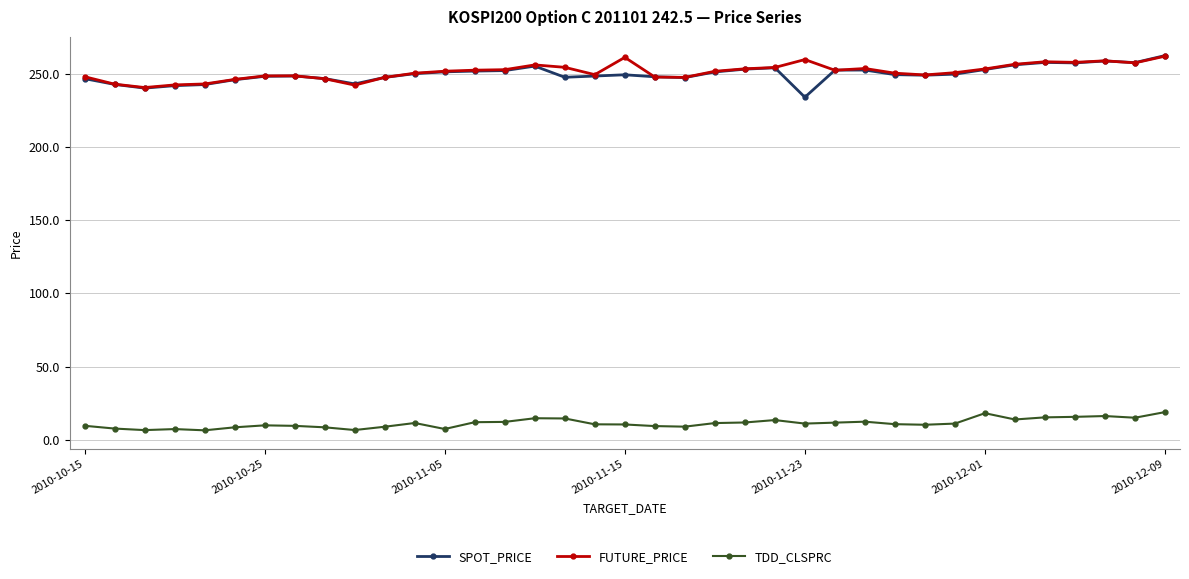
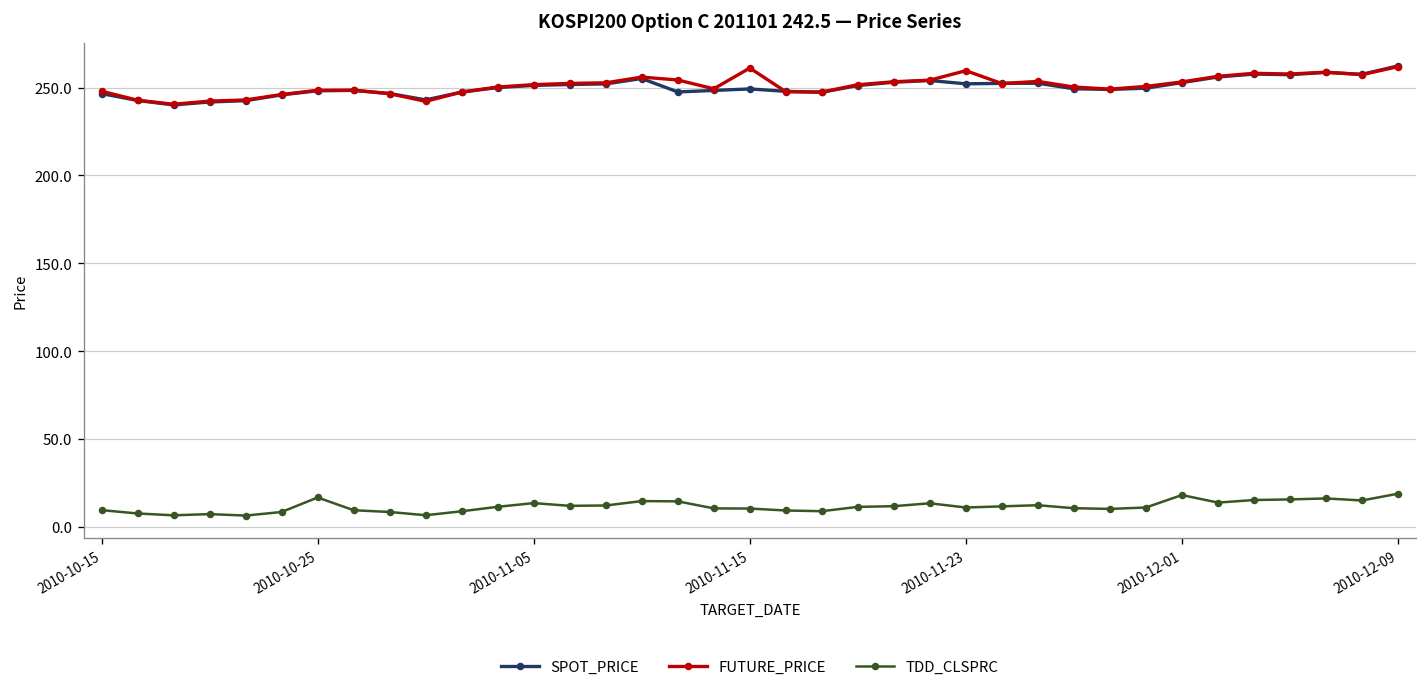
  {
    "SPOT_PRICE": {
      "2010-11-15": 249,
-     "2010-11-23": 234
+     "2010-11-23": 252
    },
    "FUTURE_PRICE": {
      "2010-11-15": 261,
      "2010-11-23": 260
    },
    "TDD_CLSPRC": {
      "2010-10-15": 10,
-     "2010-10-25": 10,
-     "2010-11-05": 7,
+     "2010-10-25": 17,
+     "2010-11-05": 14,
      "2010-11-15": 11,
      "2010-11-23": 11,
      "2010-12-01": 18,
      "2010-12-09": 19
    }
  }
